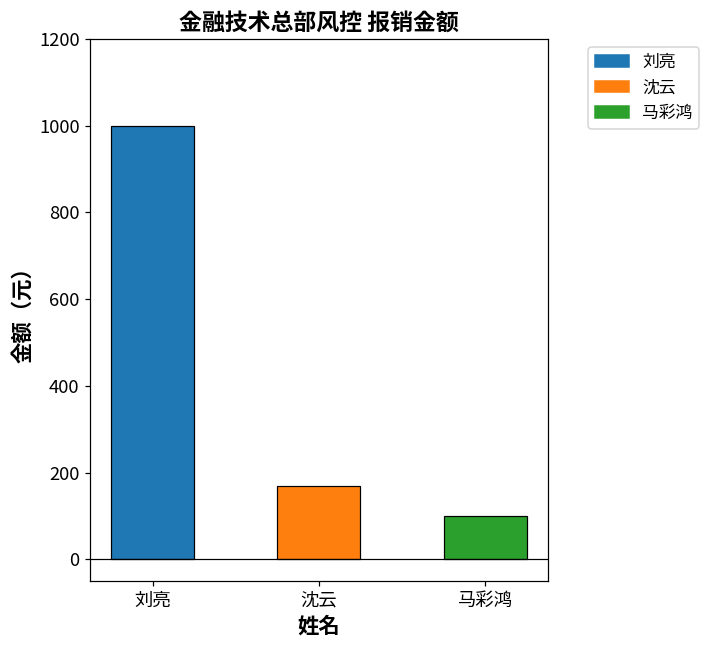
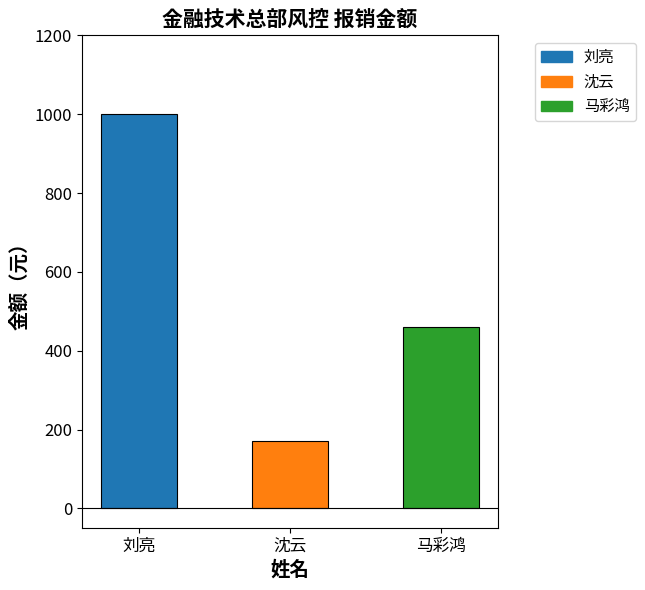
  {
    "刘亮": 1000,
    "沈云": 170,
-   "马彩鸿": 100
+   "马彩鸿": 460
  }
